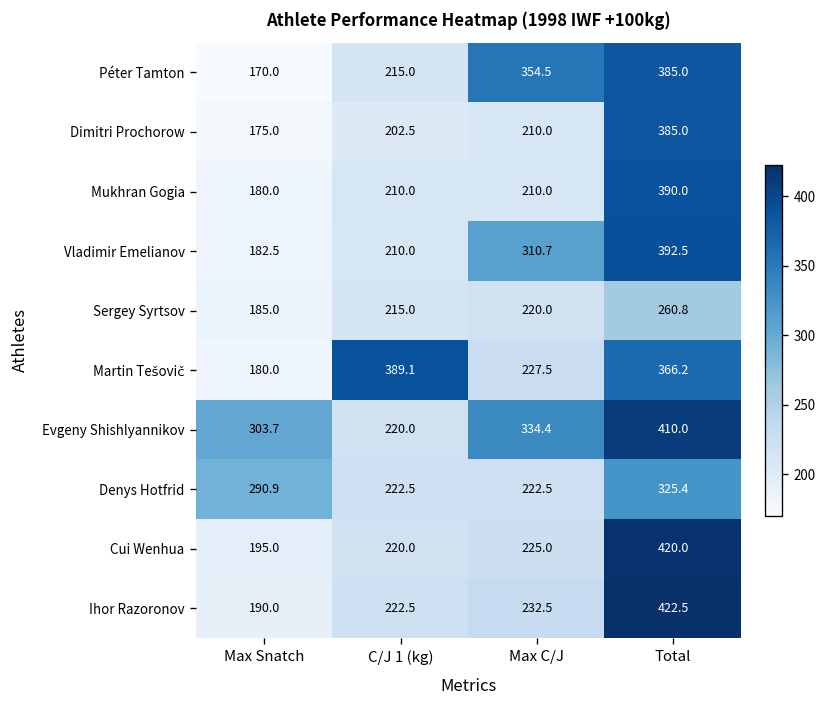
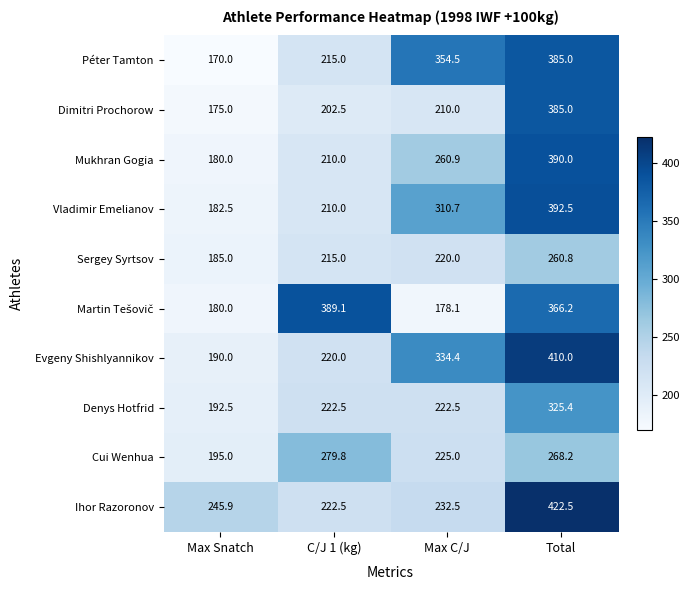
  {
    "Péter Tamton": {
      "Max Snatch": 170.0,
      "C/J 1 (kg)": 215.0,
      "Max C/J": 354.5,
      "Total": 385.0
    },
    "Dimitri Prochorow": {
      "Max Snatch": 175.0,
      "C/J 1 (kg)": 202.5,
      "Max C/J": 210.0,
      "Total": 385.0
    },
    "Mukhran Gogia": {
      "Max Snatch": 180.0,
      "C/J 1 (kg)": 210.0,
-     "Max C/J": 210.0,
+     "Max C/J": 260.9,
      "Total": 390.0
    },
    "Vladimir Emelianov": {
      "Max Snatch": 182.5,
      "C/J 1 (kg)": 210.0,
      "Max C/J": 310.7,
      "Total": 392.5
    },
    "Sergey Syrtsov": {
      "Max Snatch": 185.0,
      "C/J 1 (kg)": 215.0,
      "Max C/J": 220.0,
      "Total": 260.8
    },
    "Martin Tešovič": {
      "Max Snatch": 180.0,
      "C/J 1 (kg)": 389.1,
-     "Max C/J": 227.5,
+     "Max C/J": 178.1,
      "Total": 366.2
    },
    "Evgeny Shishlyannikov": {
-     "Max Snatch": 303.7,
+     "Max Snatch": 190.0,
      "C/J 1 (kg)": 220.0,
      "Max C/J": 334.4,
      "Total": 410.0
    },
    "Denys Hotfrid": {
-     "Max Snatch": 290.9,
+     "Max Snatch": 192.5,
      "C/J 1 (kg)": 222.5,
      "Max C/J": 222.5,
      "Total": 325.4
    },
    "Cui Wenhua": {
      "Max Snatch": 195.0,
-     "C/J 1 (kg)": 220.0,
+     "C/J 1 (kg)": 279.8,
      "Max C/J": 225.0,
-     "Total": 420.0
+     "Total": 268.2
    },
    "Ihor Razoronov": {
-     "Max Snatch": 190.0,
+     "Max Snatch": 245.9,
      "C/J 1 (kg)": 222.5,
      "Max C/J": 232.5,
      "Total": 422.5
    }
  }
